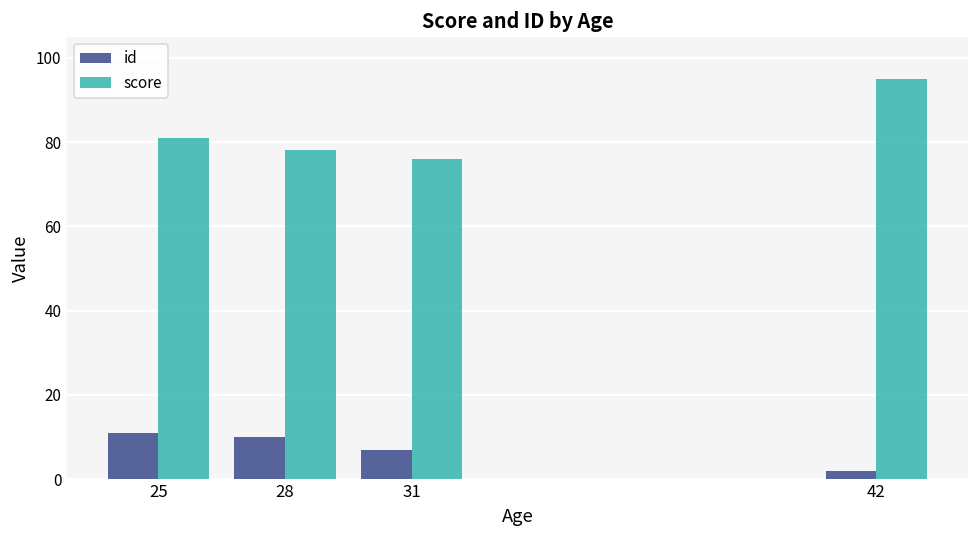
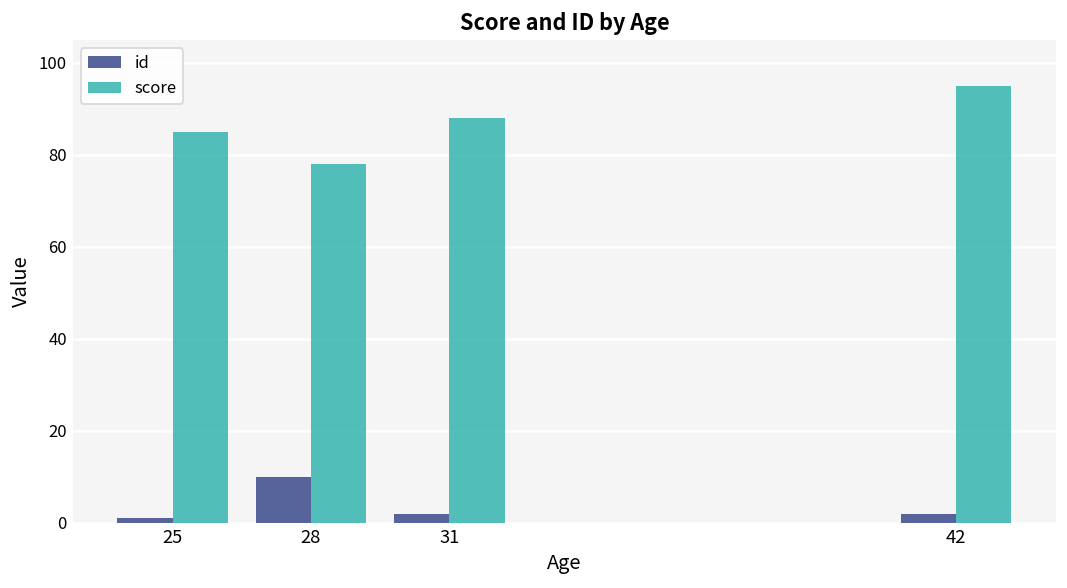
  {
    "id": {
-     "25": 11,
+     "25": 1,
      "28": 10,
-     "31": 7,
+     "31": 2,
      "42": 2
    },
    "score": {
-     "25": 81,
+     "25": 85,
      "28": 78,
-     "31": 76,
+     "31": 88,
      "42": 95
    }
  }
